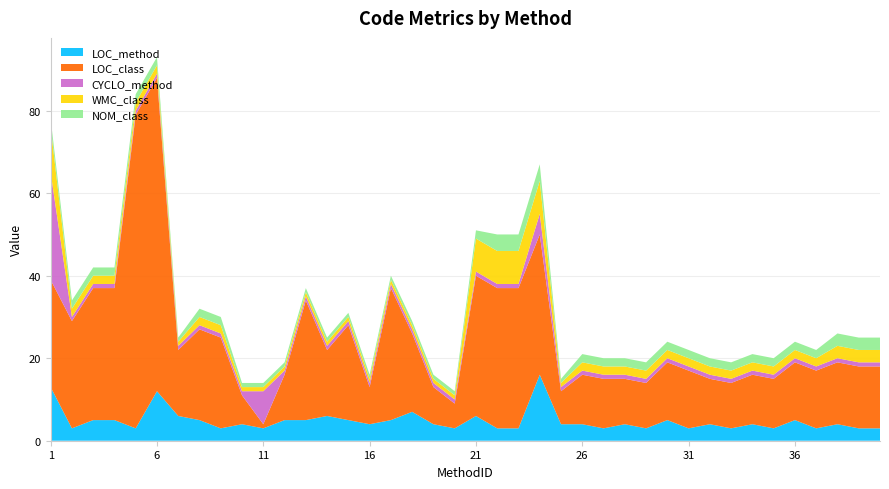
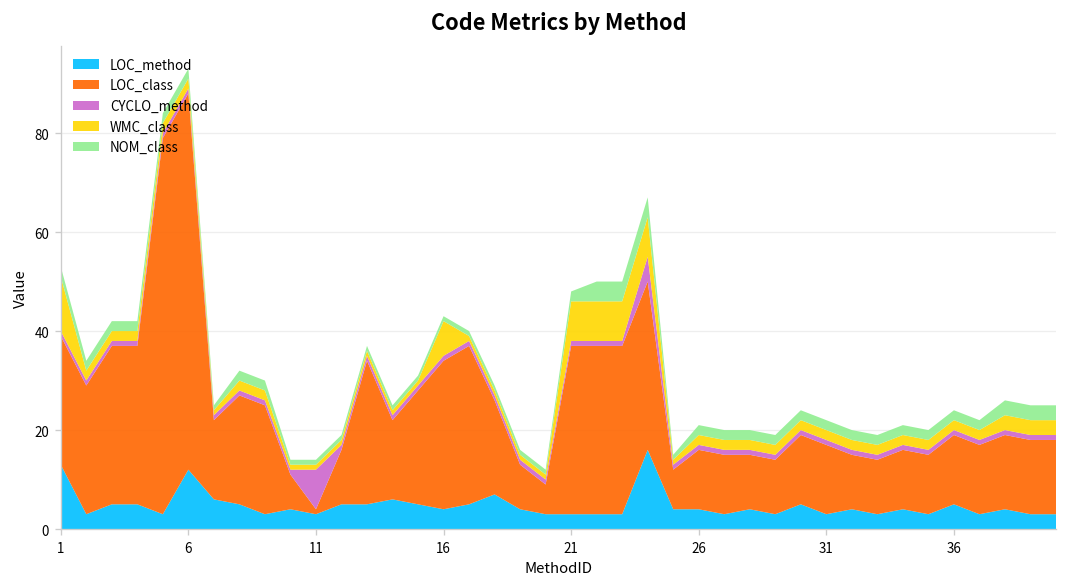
  {
    "LOC_method": {
      "1": 13,
      "6": 12,
      "11": 3,
      "16": 4,
-     "21": 6,
+     "21": 3,
      "26": 4,
      "31": 3,
      "36": 5
    },
    "LOC_class": {
      "1": 26,
      "6": 76,
      "11": 1,
-     "16": 9,
+     "16": 30,
      "21": 34,
      "26": 12,
      "31": 14,
      "36": 14
    },
    "CYCLO_method": {
-     "1": 26,
+     "1": 1,
      "6": 1,
      "11": 8,
      "16": 1,
      "21": 1,
      "26": 1,
      "31": 1,
      "36": 1
    },
    "WMC_class": {
      "1": 11,
      "6": 2,
      "11": 1,
-     "16": 1,
+     "16": 7,
      "21": 8,
      "26": 2,
      "31": 2,
      "36": 2
    },
    "NOM_class": {
      "1": 2,
      "6": 2,
      "11": 1,
      "16": 1,
      "21": 2,
      "26": 2,
      "31": 2,
      "36": 2
    }
  }
